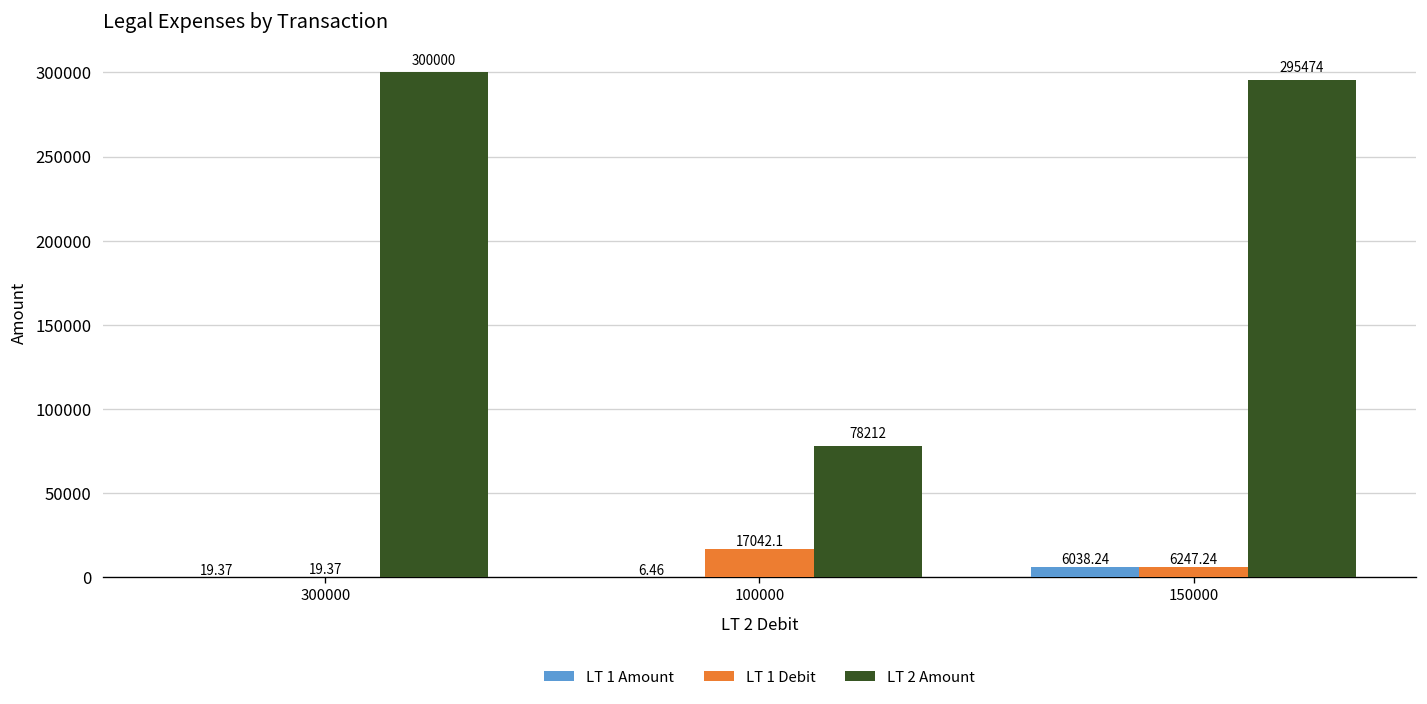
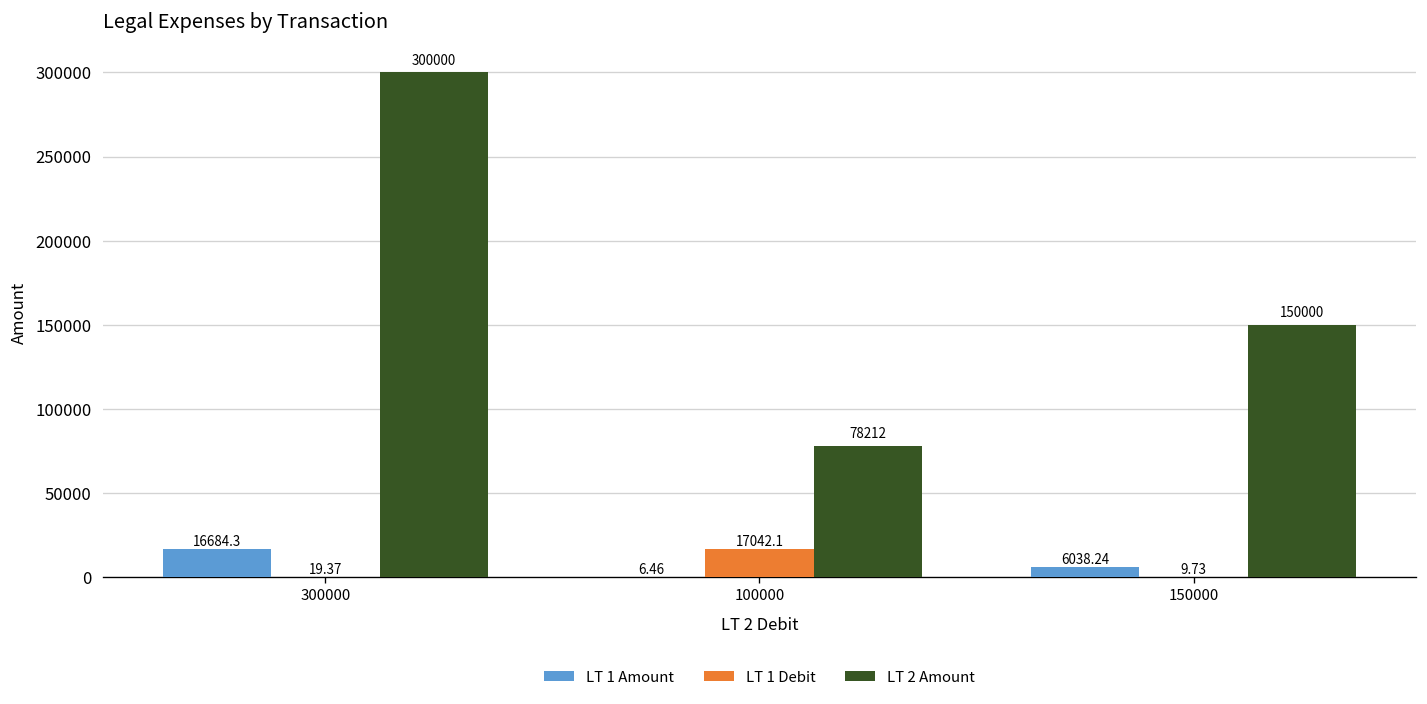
  {
    "LT 1 Amount": {
-     "300000": 19.37,
+     "300000": 16684.3,
      "100000": 6.46,
      "150000": 6038.24
    },
    "LT 1 Debit": {
      "300000": 19.37,
      "100000": 17042.1,
-     "150000": 6247.24
+     "150000": 9.73
    },
    "LT 2 Amount": {
      "300000": 300000,
      "100000": 78212,
-     "150000": 295474
+     "150000": 150000
    }
  }
